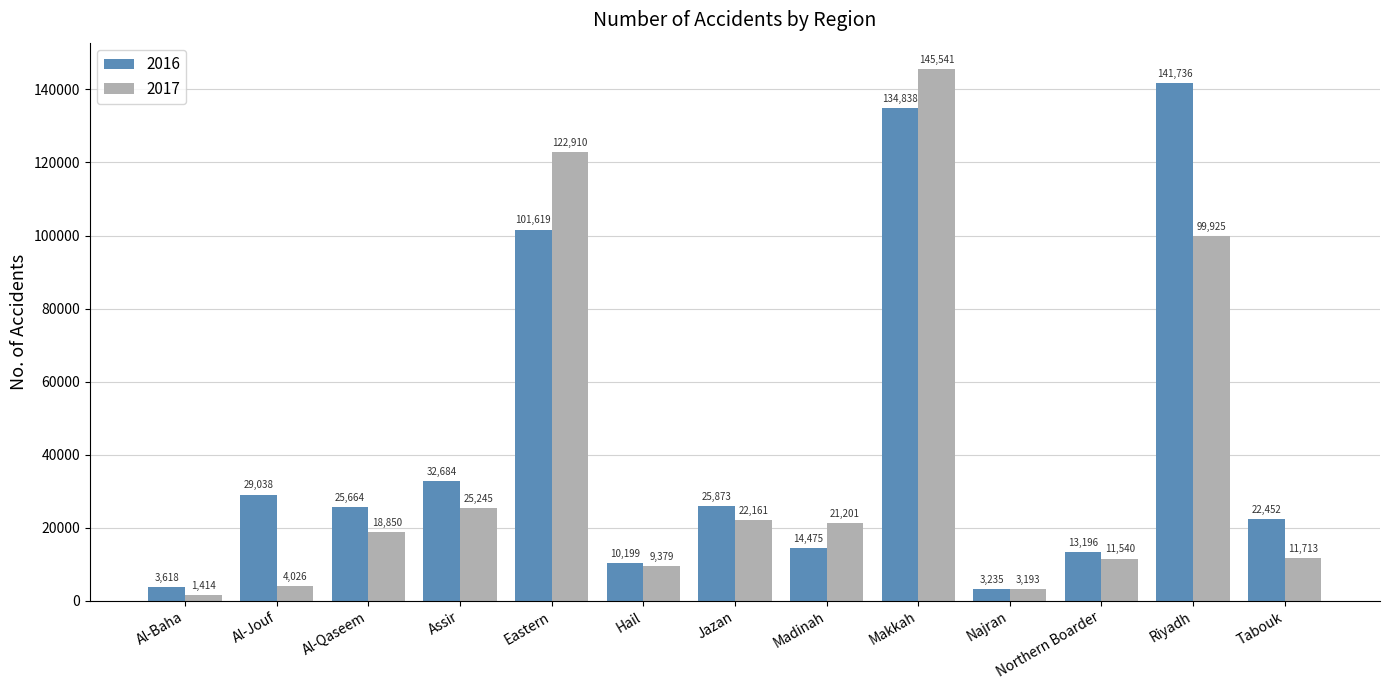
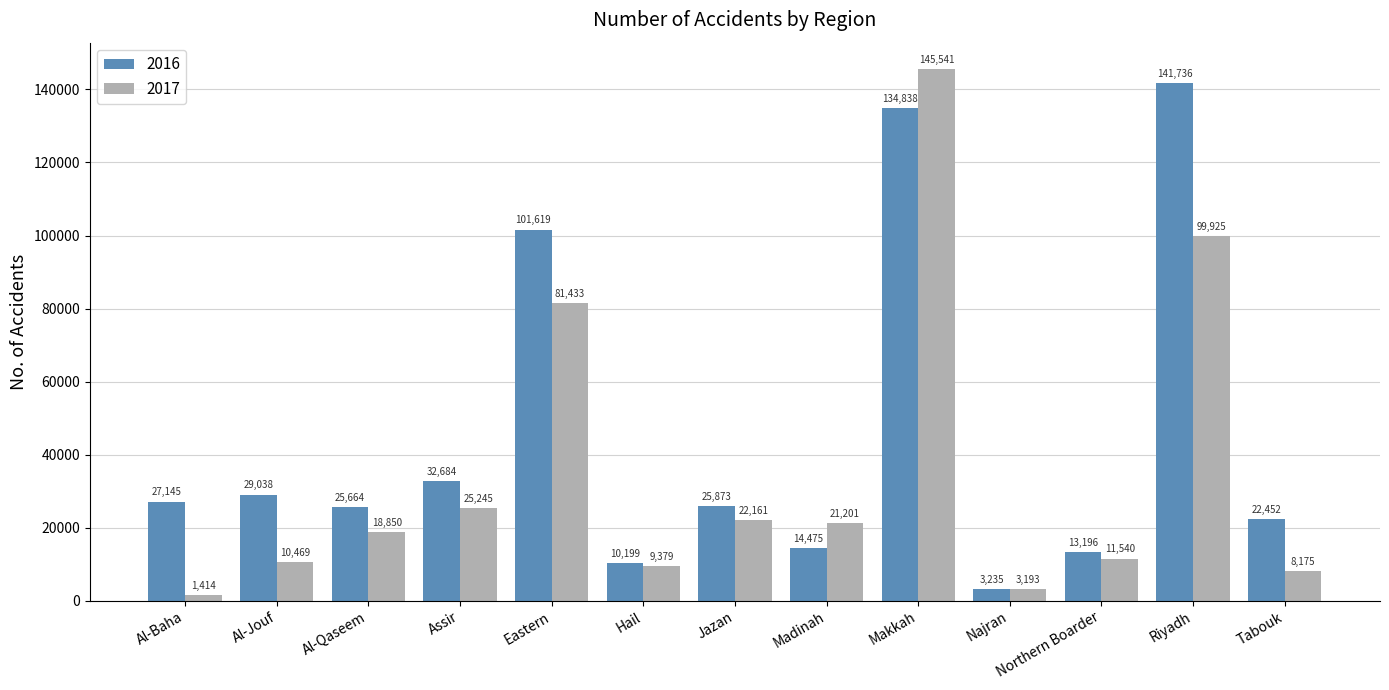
  {
    "2016": {
-     "Al-Baha": "3,618",
+     "Al-Baha": "27,145",
      "Al-Jouf": "29,038",
      "Al-Qaseem": "25,664",
      "Assir": "32,684",
      "Eastern": "101,619",
      "Hail": "10,199",
      "Jazan": "25,873",
      "Madinah": "14,475",
      "Makkah": "134,838",
      "Najran": "3,235",
      "Northern Boarder": "13,196",
      "Riyadh": "141,736",
      "Tabouk": "22,452"
    },
    "2017": {
      "Al-Baha": "1,414",
-     "Al-Jouf": "4,026",
+     "Al-Jouf": "10,469",
      "Al-Qaseem": "18,850",
      "Assir": "25,245",
-     "Eastern": "122,910",
+     "Eastern": "81,433",
      "Hail": "9,379",
      "Jazan": "22,161",
      "Madinah": "21,201",
      "Makkah": "145,541",
      "Najran": "3,193",
      "Northern Boarder": "11,540",
      "Riyadh": "99,925",
-     "Tabouk": "11,713"
+     "Tabouk": "8,175"
    }
  }
